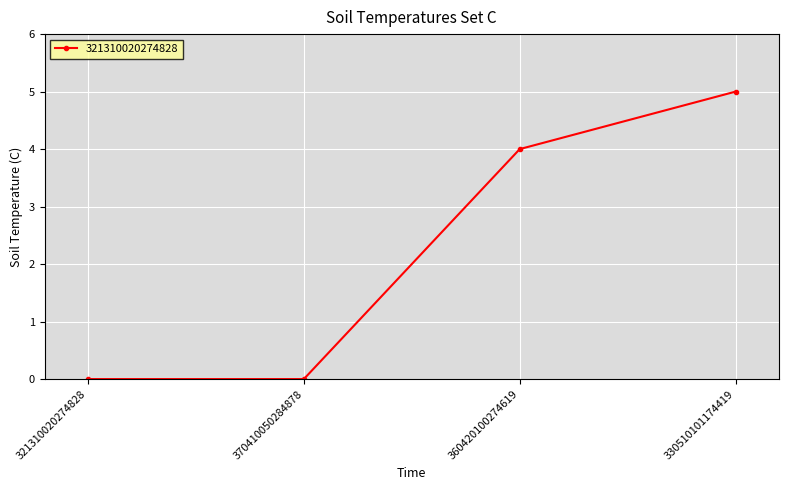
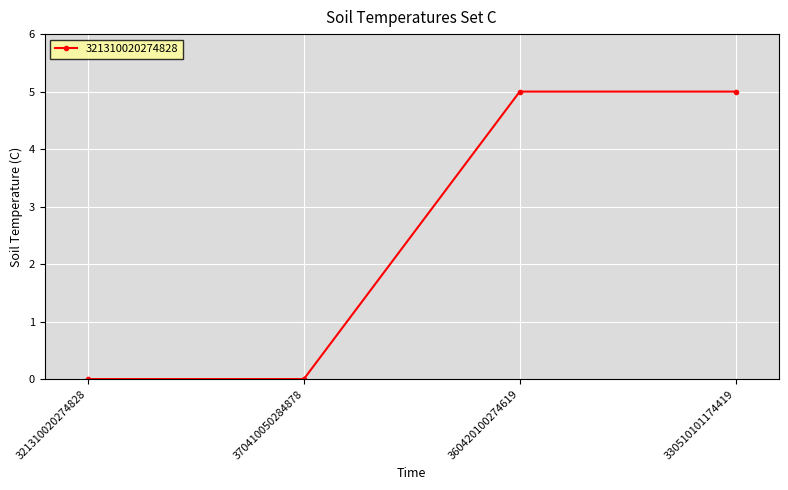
  {
    "321310020274828": 0,
    "370410050284878": 0,
-   "360420100274619": 4,
+   "360420100274619": 5,
    "330510101174419": 5
  }
